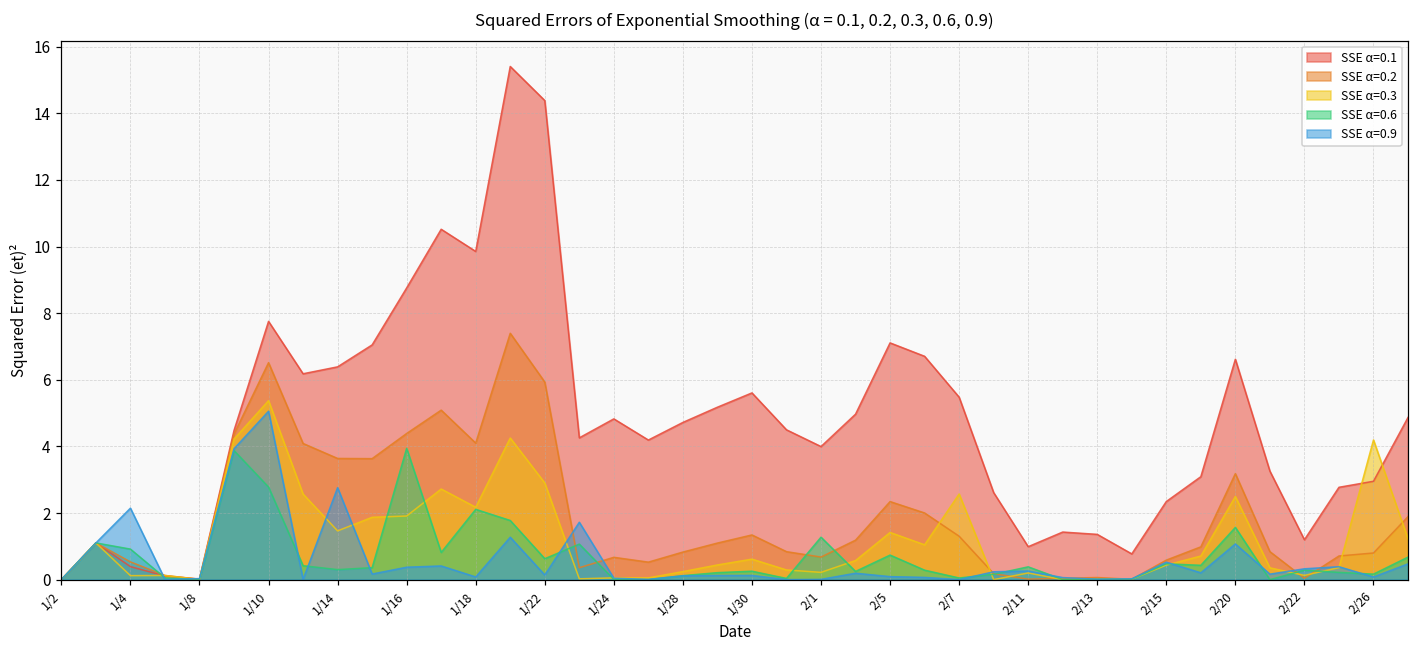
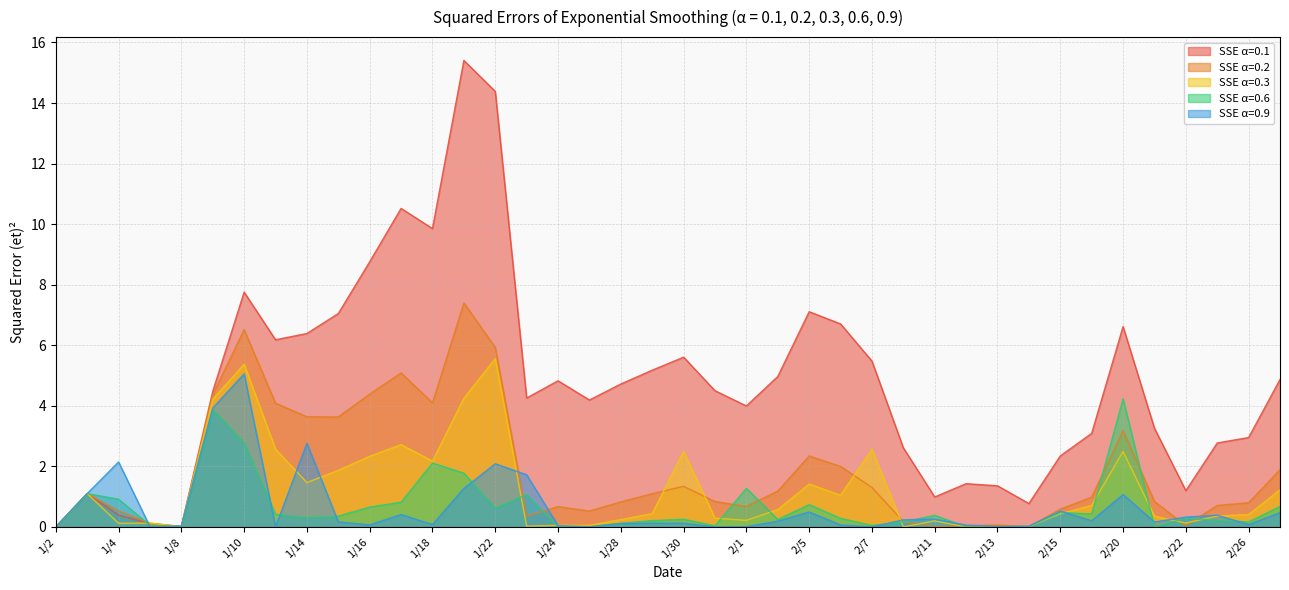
  {
    "SSE α=0.3": {
      "1/4": 0.1,
      "1/10": 5.4,
      "1/14": 1.5,
-     "1/16": 1.9,
-     "1/22": 2.9,
+     "1/16": 2.3,
+     "1/22": 5.6,
      "1/28": 0.2,
-     "1/30": 0.6,
+     "1/30": 2.5,
      "2/1": 0.2,
      "2/5": 1.4,
      "2/7": 2.6,
      "2/20": 2.5,
      "2/22": 0.1,
-     "2/26": 4.2
+     "2/26": 0.4
    },
    "SSE α=0.6": {
      "1/4": 0.9,
      "1/10": 2.8,
      "1/14": 0.3,
-     "1/16": 3.9,
+     "1/16": 0.7,
      "1/22": 0.6,
      "1/30": 0.3,
      "2/1": 1.3,
      "2/5": 0.7,
      "2/11": 0.4,
-     "2/20": 1.6,
+     "2/20": 4.2,
      "2/26": 0.2
    },
    "SSE α=0.9": {
      "1/4": 2.1,
      "1/10": 5.1,
      "1/14": 2.8,
-     "1/16": 0.4,
+     "1/16": 0.1,
      "1/18": 0.1,
-     "1/22": 0.1,
+     "1/22": 2.1,
      "1/30": 0.1,
      "2/1": 0.0,
-     "2/5": 0.1,
+     "2/5": 0.5,
      "2/20": 1.1,
      "2/26": 0.1
    }
  }
